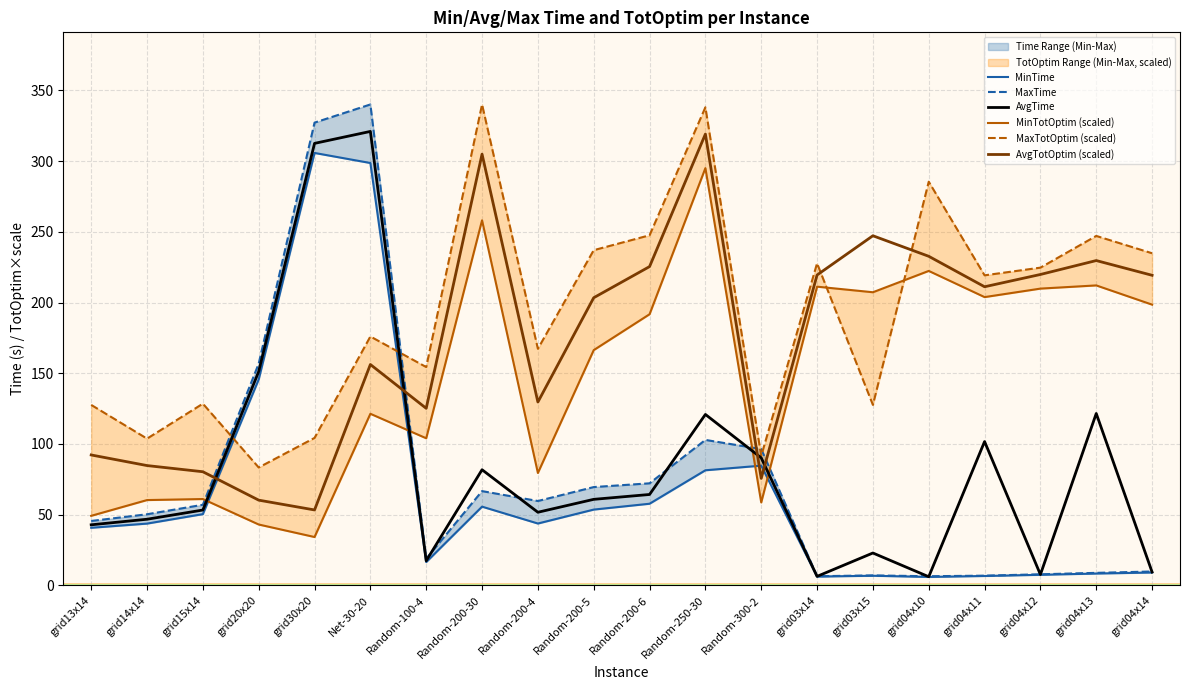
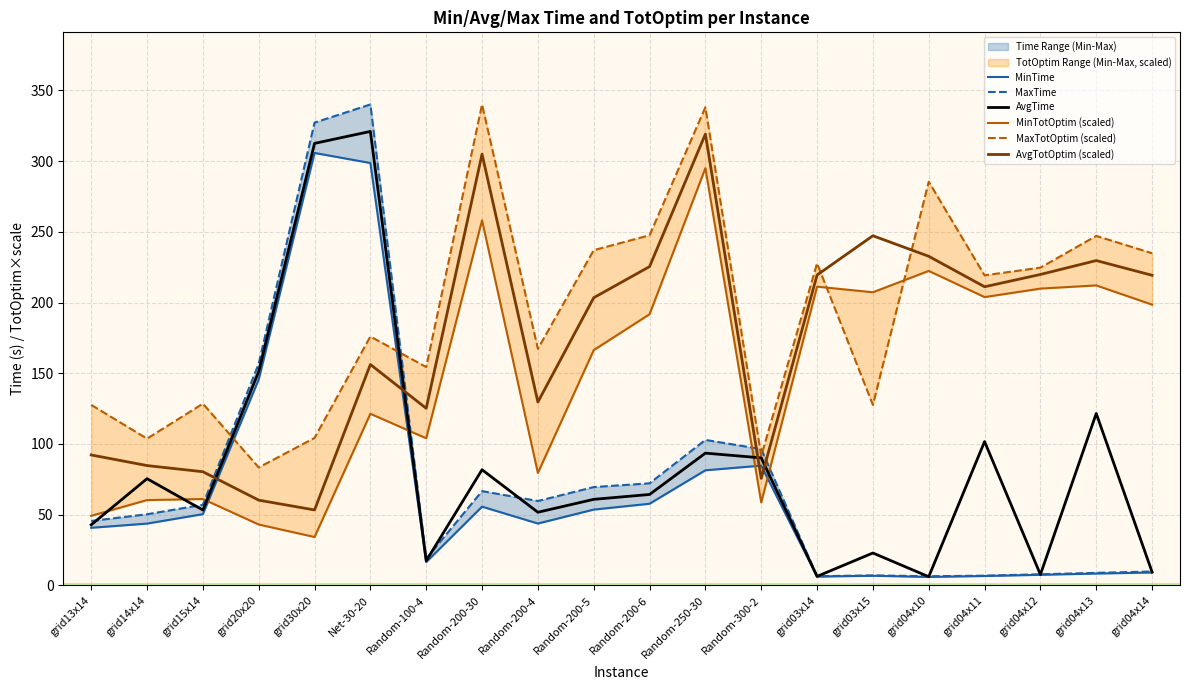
  {
    "AvgTime": {
      "grid13x14": 43,
-     "grid14x14": 47,
+     "grid14x14": 75,
      "grid15x14": 53,
      "grid20x20": 151,
      "grid30x20": 313,
      "Net-30-20": 321,
      "Random-200-30": 82,
      "Random-200-4": 52,
      "Random-200-5": 61,
      "Random-200-6": 64,
-     "Random-250-30": 121,
+     "Random-250-30": 93,
      "grid03x15": 23,
      "grid04x11": 102,
      "grid04x13": 122
    },
    "AvgTotOptim (scaled)": {
      "grid13x14": 92,
      "grid14x14": 85,
      "grid15x14": 80,
      "grid20x20": 60,
      "grid30x20": 53,
      "Net-30-20": 156,
      "Random-100-4": 125,
      "Random-200-30": 305,
      "Random-200-4": 130,
      "Random-200-5": 203,
      "Random-200-6": 225,
      "Random-250-30": 319,
      "Random-300-2": 76,
      "grid03x14": 219,
      "grid03x15": 247,
      "grid04x10": 233,
      "grid04x11": 211,
      "grid04x12": 220,
      "grid04x13": 230,
      "grid04x14": 219
    }
  }
